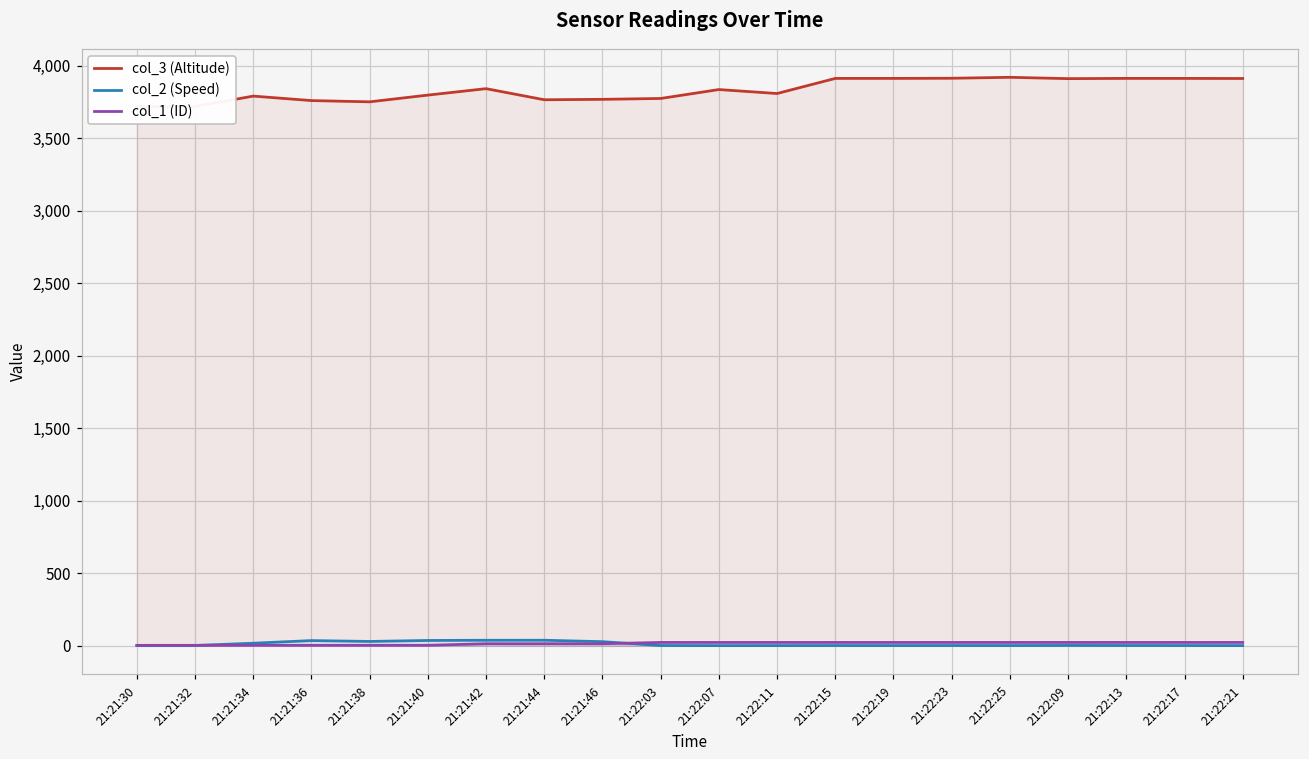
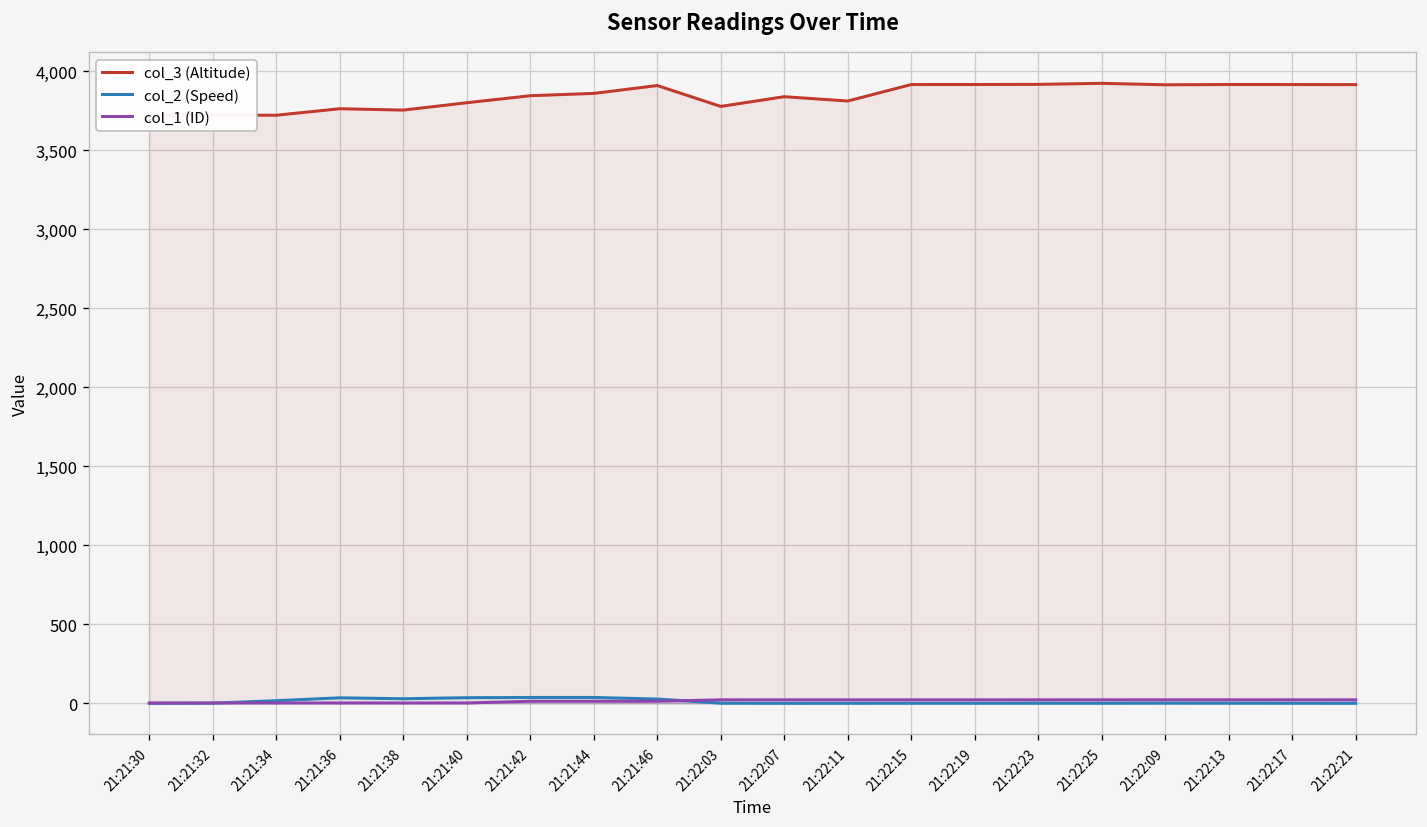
  {
    "col_3 (Altitude)": {
-     "21:21:34": "3,790",
+     "21:21:34": "3,720",
      "21:21:36": "3,760",
      "21:21:38": "3,750",
      "21:21:40": "3,800",
      "21:21:42": "3,840",
-     "21:21:44": "3,770",
-     "21:21:46": "3,770",
+     "21:21:44": "3,860",
+     "21:21:46": "3,910",
      "21:22:03": "3,780",
      "21:22:07": "3,840",
      "21:22:11": "3,810",
      "21:22:15": "3,910",
      "21:22:19": "3,910",
      "21:22:23": "3,920",
      "21:22:25": "3,920",
      "21:22:09": "3,910",
      "21:22:13": "3,910",
      "21:22:17": "3,910",
      "21:22:21": "3,910"
    },
    "col_2 (Speed)": {
      "21:21:36": "40",
      "21:21:38": "30",
      "21:21:40": "40",
      "21:21:42": "40",
      "21:21:44": "40",
      "21:22:03": "0",
      "21:22:07": "0",
      "21:22:11": "0",
      "21:22:15": "0",
      "21:22:19": "0",
      "21:22:23": "0",
      "21:22:25": "0",
      "21:22:09": "0",
      "21:22:13": "0",
      "21:22:17": "0",
      "21:22:21": "0"
    },
    "col_1 (ID)": {
      "21:21:36": "0",
      "21:21:38": "0",
      "21:21:40": "0",
      "21:21:42": "10",
      "21:21:44": "10",
      "21:22:03": "20",
      "21:22:07": "20",
      "21:22:11": "20",
      "21:22:15": "20",
      "21:22:19": "20",
      "21:22:23": "20",
      "21:22:25": "20",
      "21:22:09": "20",
      "21:22:13": "20",
      "21:22:17": "20",
      "21:22:21": "20"
    }
  }
